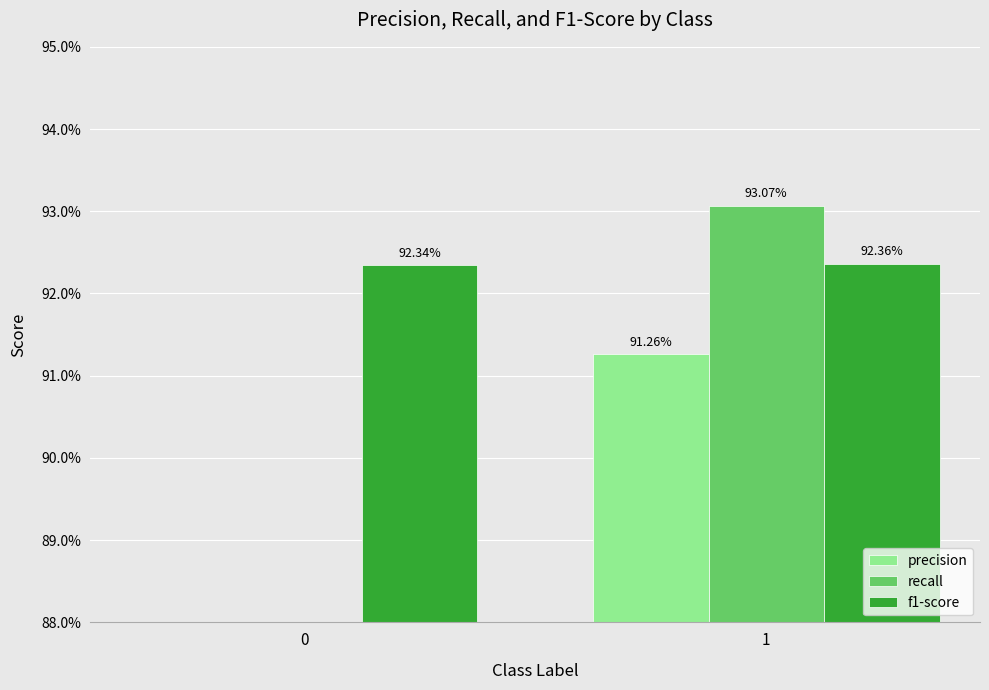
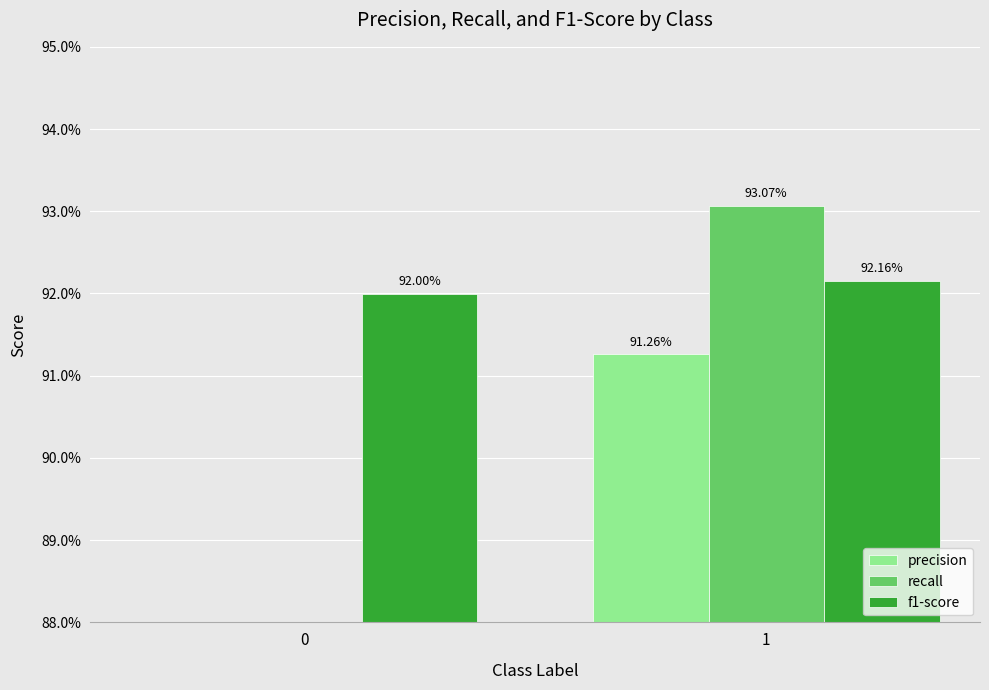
  {
    "precision": {
      "1": "91.26%"
    },
    "recall": {
      "1": "93.07%"
    },
    "f1-score": {
-     "0": "92.34%",
-     "1": "92.36%"
+     "0": "92.00%",
+     "1": "92.16%"
    }
  }
